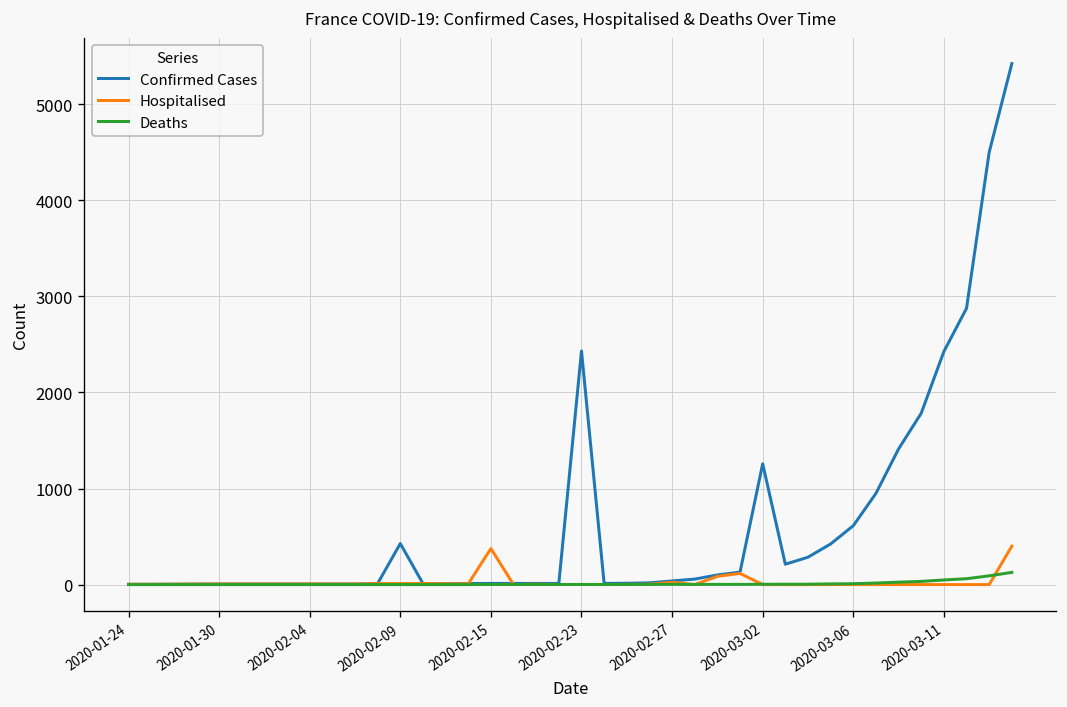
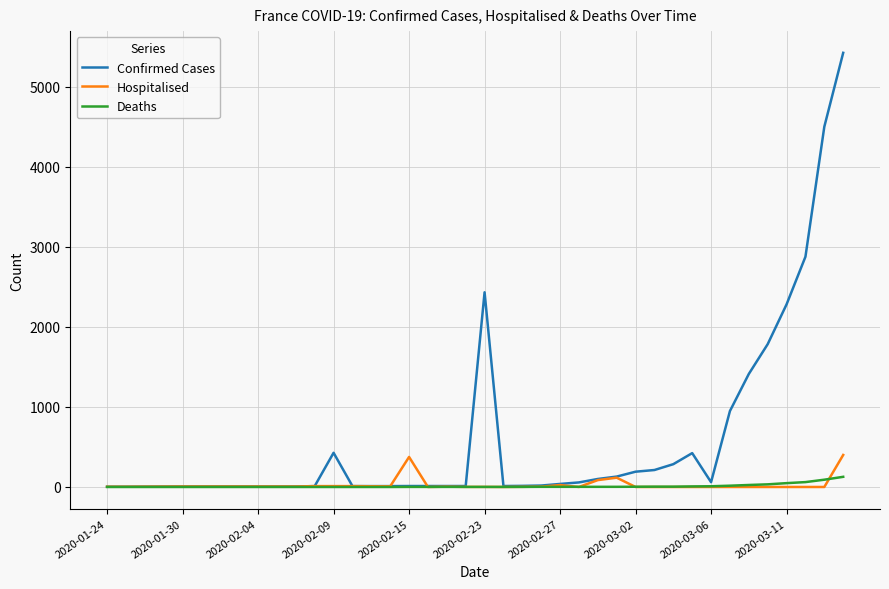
  {
    "Confirmed Cases": {
      "2020-02-09": 400,
      "2020-02-23": 2400,
-     "2020-03-02": 1300,
-     "2020-03-06": 600,
-     "2020-03-11": 2400
+     "2020-03-02": 200,
+     "2020-03-06": 100,
+     "2020-03-11": 2300
    },
    "Hospitalised": {
      "2020-02-15": 400,
      "2020-03-11": 0
    },
    "Deaths": {
      "2020-03-11": 0
    }
  }
